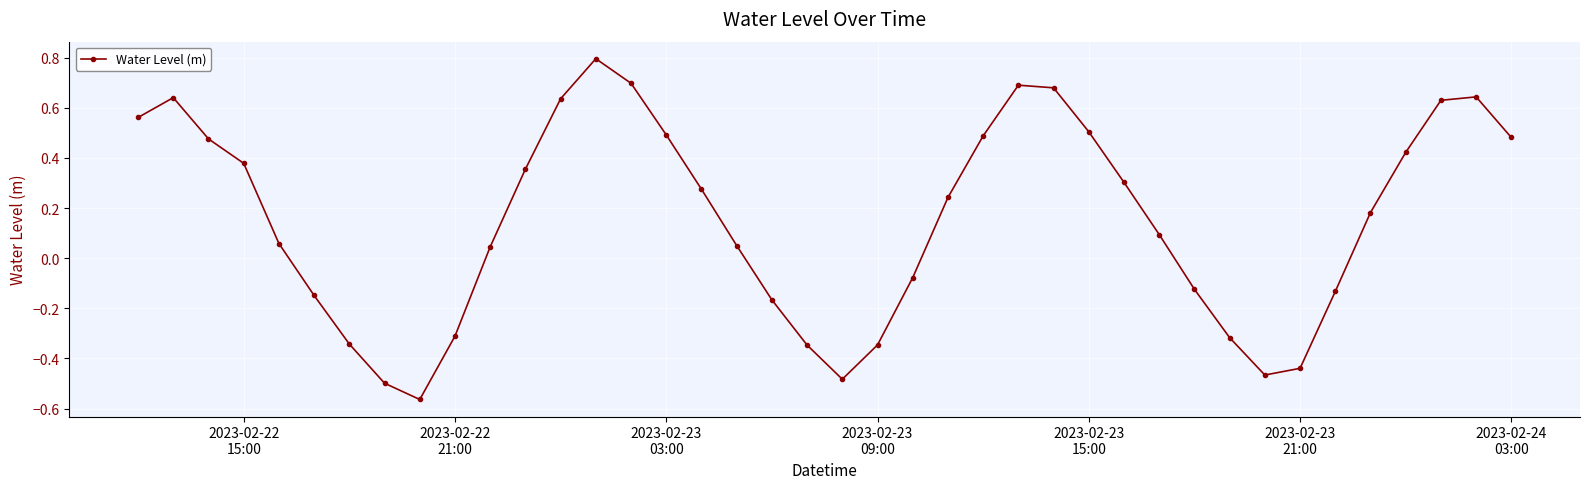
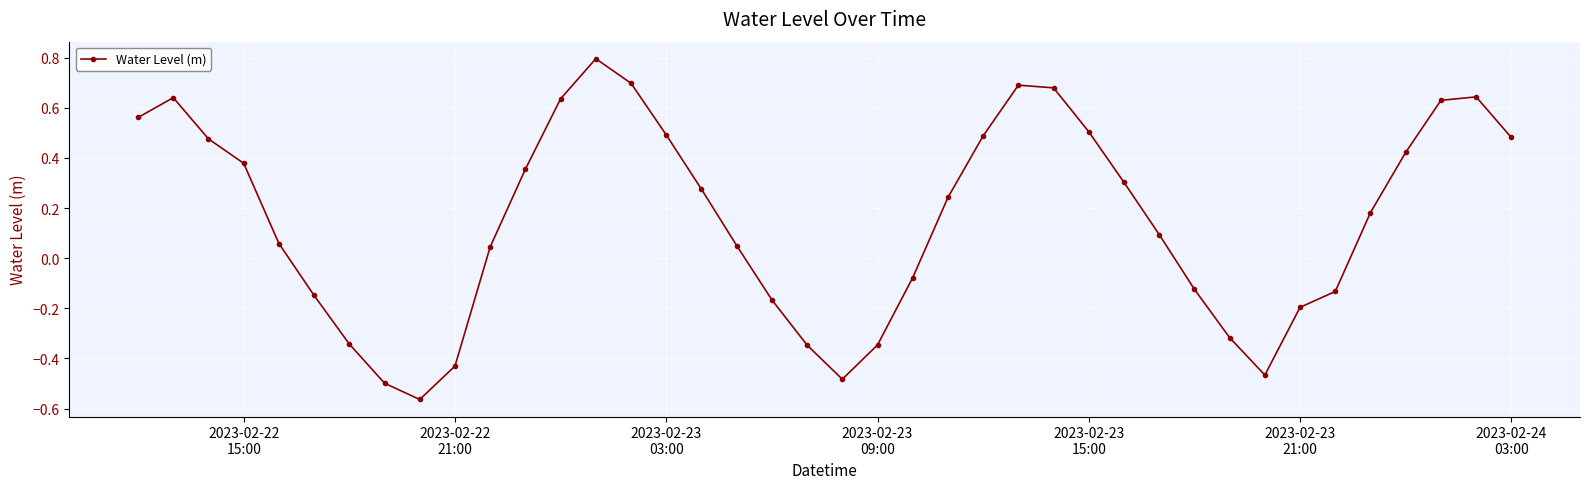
  {
    "2023-02-22 15:00": 0.38,
-   "2023-02-22 21:00": -0.31,
+   "2023-02-22 21:00": -0.43,
    "2023-02-23 03:00": 0.49,
    "2023-02-23 09:00": -0.35,
    "2023-02-23 15:00": 0.50,
-   "2023-02-23 21:00": -0.44,
+   "2023-02-23 21:00": -0.20,
    "2023-02-24 03:00": 0.48
  }
